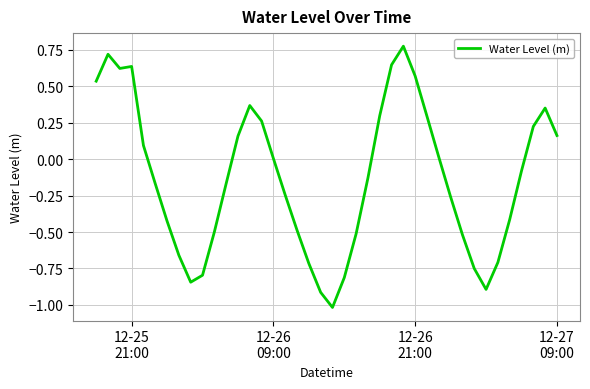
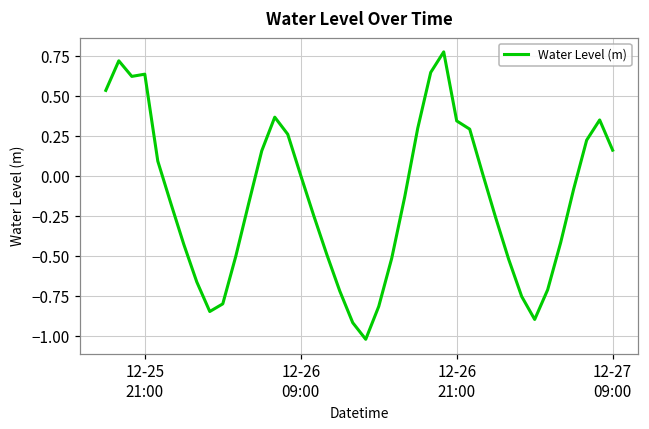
  {
    "12-25 21:00": 0.64,
    "12-26 09:00": 0.00,
-   "12-26 21:00": 0.57,
+   "12-26 21:00": 0.35,
    "12-27 09:00": 0.16
  }
